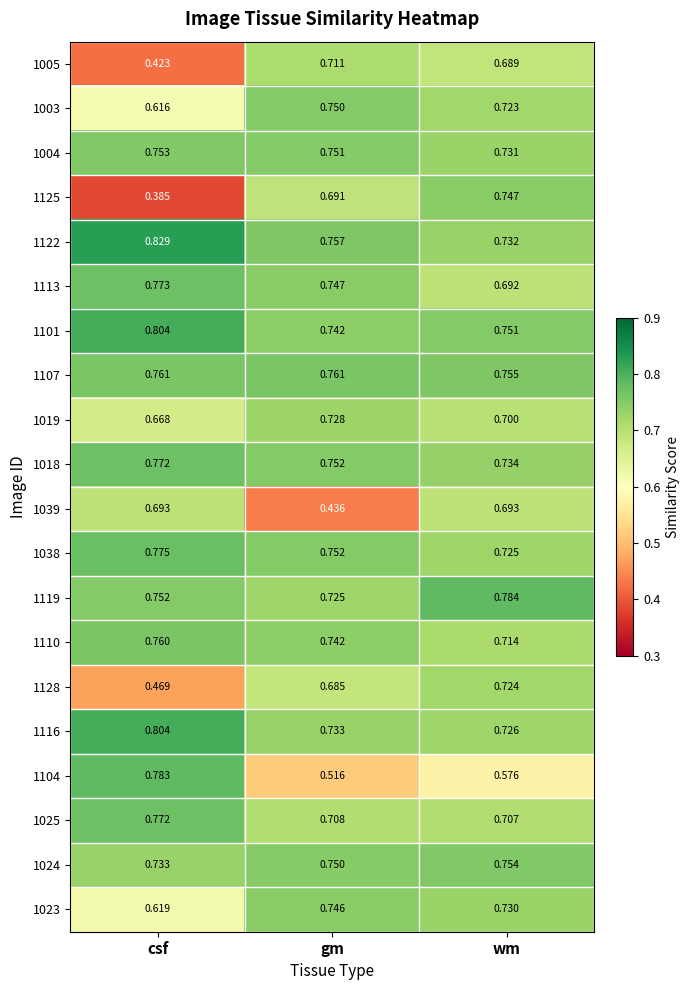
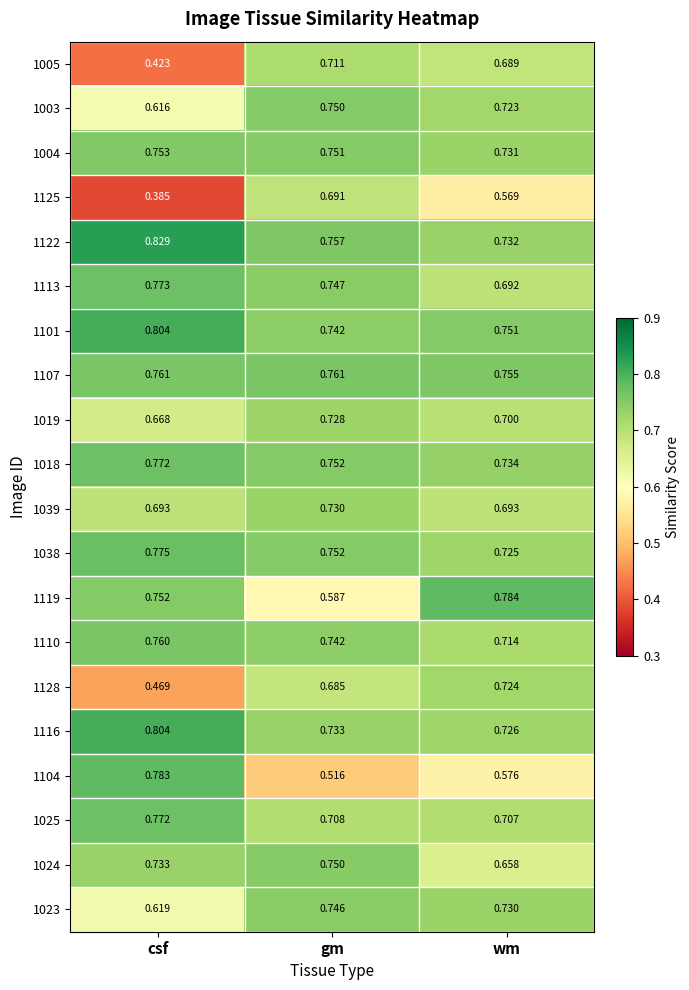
  {
    "1005": {
      "csf": 0.423,
      "gm": 0.711,
      "wm": 0.689
    },
    "1003": {
      "csf": 0.616,
      "gm": 0.750,
      "wm": 0.723
    },
    "1004": {
      "csf": 0.753,
      "gm": 0.751,
      "wm": 0.731
    },
    "1125": {
      "csf": 0.385,
      "gm": 0.691,
-     "wm": 0.747
+     "wm": 0.569
    },
    "1122": {
      "csf": 0.829,
      "gm": 0.757,
      "wm": 0.732
    },
    "1113": {
      "csf": 0.773,
      "gm": 0.747,
      "wm": 0.692
    },
    "1101": {
      "csf": 0.804,
      "gm": 0.742,
      "wm": 0.751
    },
    "1107": {
      "csf": 0.761,
      "gm": 0.761,
      "wm": 0.755
    },
    "1019": {
      "csf": 0.668,
      "gm": 0.728,
      "wm": 0.700
    },
    "1018": {
      "csf": 0.772,
      "gm": 0.752,
      "wm": 0.734
    },
    "1039": {
      "csf": 0.693,
-     "gm": 0.436,
+     "gm": 0.730,
      "wm": 0.693
    },
    "1038": {
      "csf": 0.775,
      "gm": 0.752,
      "wm": 0.725
    },
    "1119": {
      "csf": 0.752,
-     "gm": 0.725,
+     "gm": 0.587,
      "wm": 0.784
    },
    "1110": {
      "csf": 0.760,
      "gm": 0.742,
      "wm": 0.714
    },
    "1128": {
      "csf": 0.469,
      "gm": 0.685,
      "wm": 0.724
    },
    "1116": {
      "csf": 0.804,
      "gm": 0.733,
      "wm": 0.726
    },
    "1104": {
      "csf": 0.783,
      "gm": 0.516,
      "wm": 0.576
    },
    "1025": {
      "csf": 0.772,
      "gm": 0.708,
      "wm": 0.707
    },
    "1024": {
      "csf": 0.733,
      "gm": 0.750,
-     "wm": 0.754
+     "wm": 0.658
    },
    "1023": {
      "csf": 0.619,
      "gm": 0.746,
      "wm": 0.730
    }
  }
